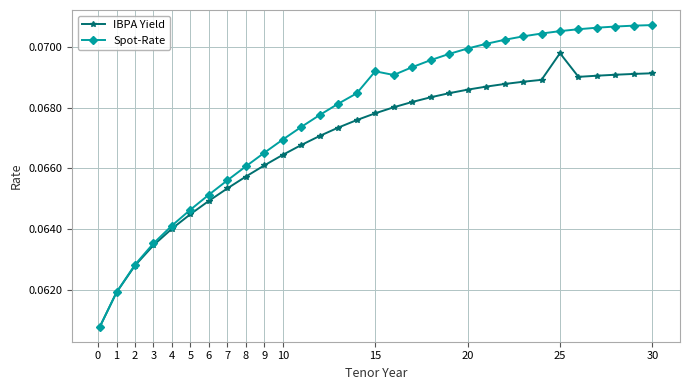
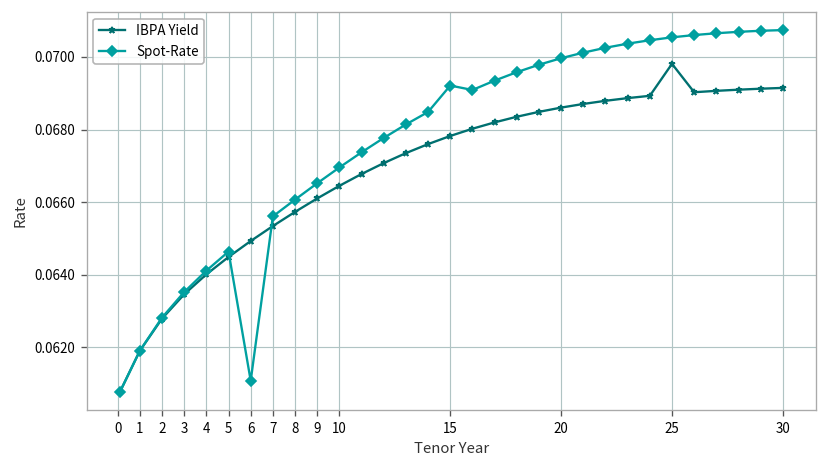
  {
    "IBPA Yield": {
      "4": 0.0640,
      "5": 0.0645,
      "6": 0.0649,
      "7": 0.0653,
      "8": 0.0657,
      "9": 0.0661,
      "10": 0.0665,
      "15": 0.0678,
      "20": 0.0686,
      "25": 0.0698,
      "30": 0.0691
    },
    "Spot-Rate": {
      "4": 0.0641,
      "5": 0.0646,
-     "6": 0.0651,
+     "6": 0.0611,
      "7": 0.0656,
      "8": 0.0661,
      "9": 0.0665,
      "10": 0.0670,
      "15": 0.0692,
      "20": 0.0700,
      "25": 0.0705,
      "30": 0.0707
    }
  }
